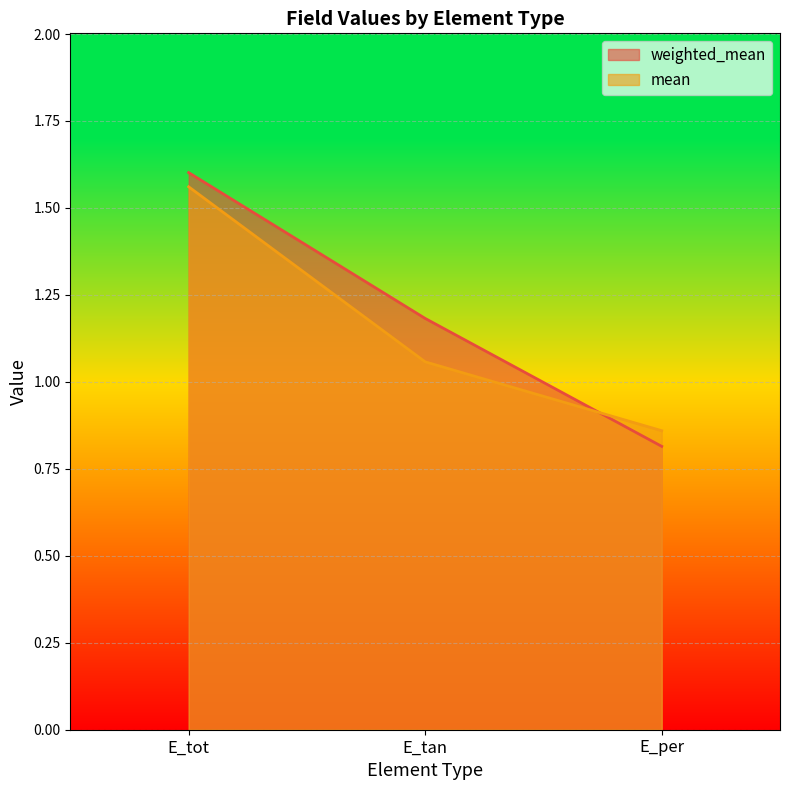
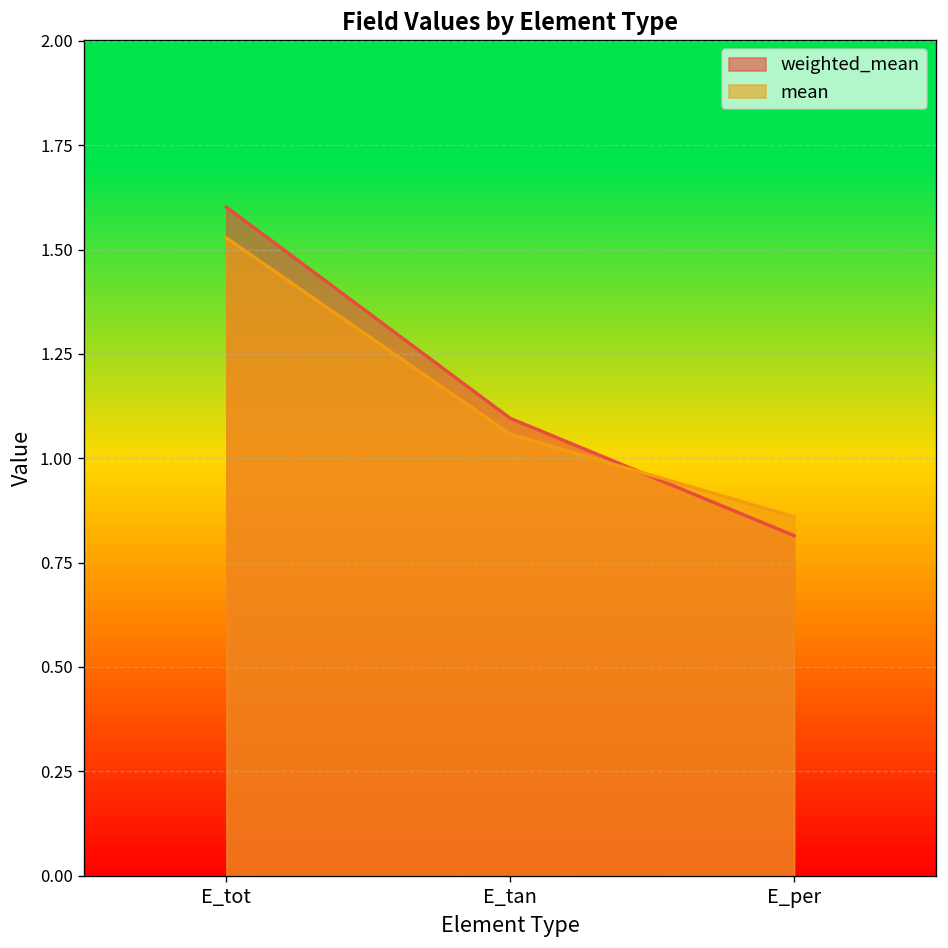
  {
    "weighted_mean": {
      "E_tot": 1.60,
-     "E_tan": 1.18,
+     "E_tan": 1.10,
      "E_per": 0.81
    },
    "mean": {
-     "E_tot": 1.56,
+     "E_tot": 1.53,
      "E_tan": 1.06,
      "E_per": 0.86
    }
  }
